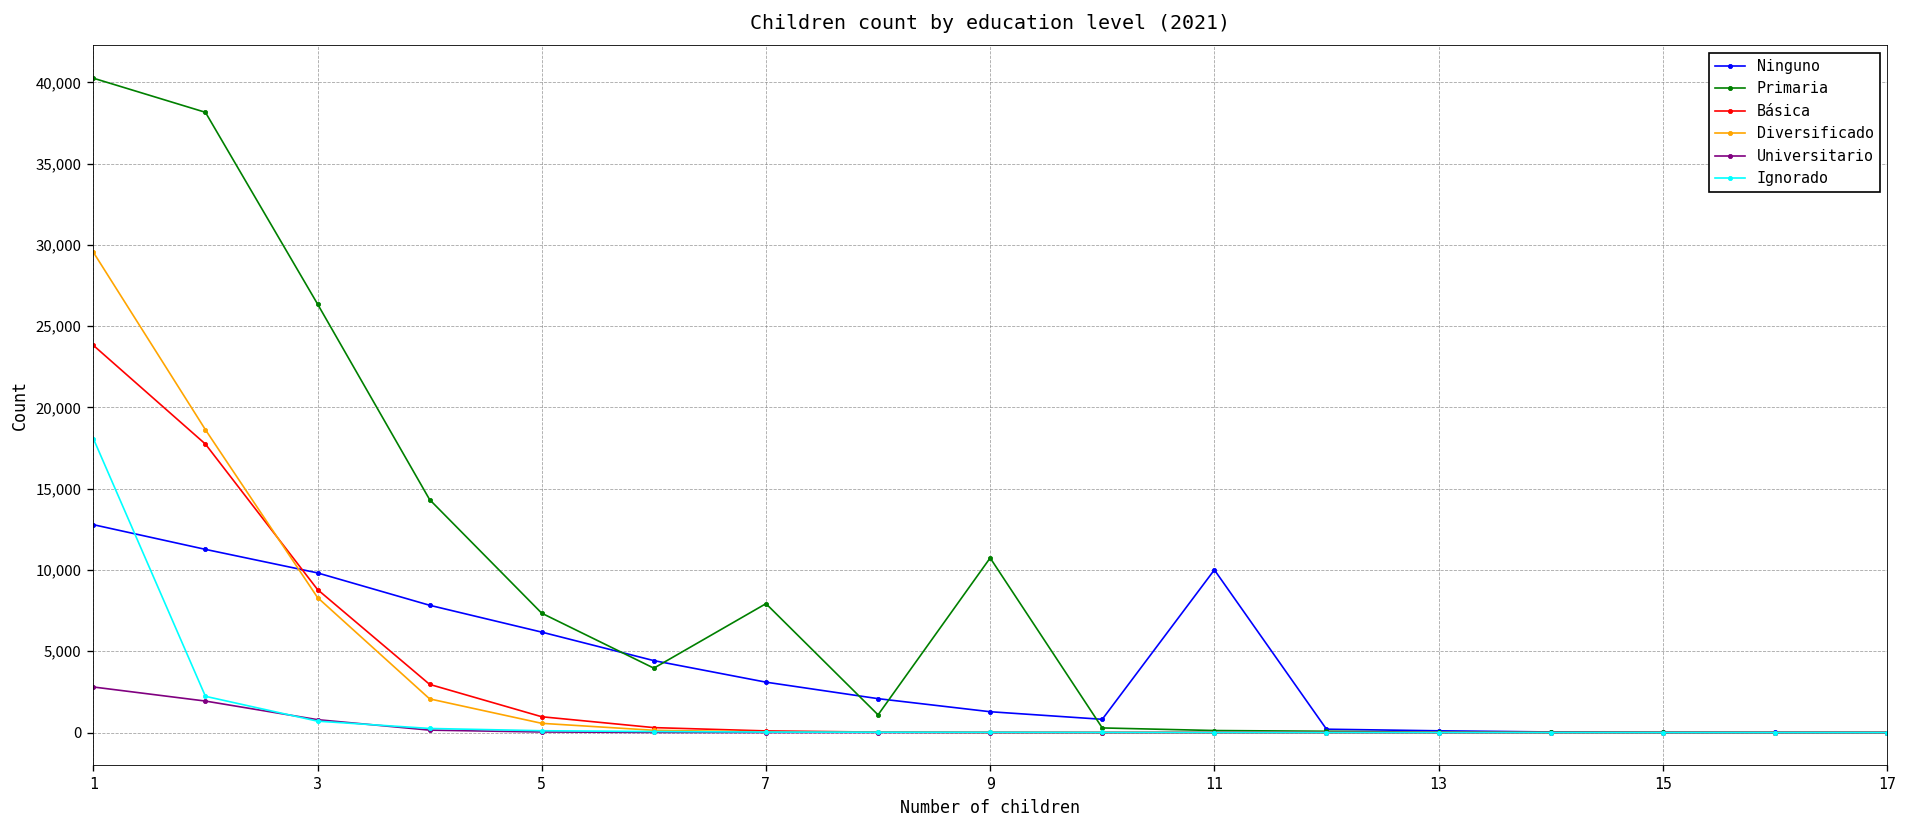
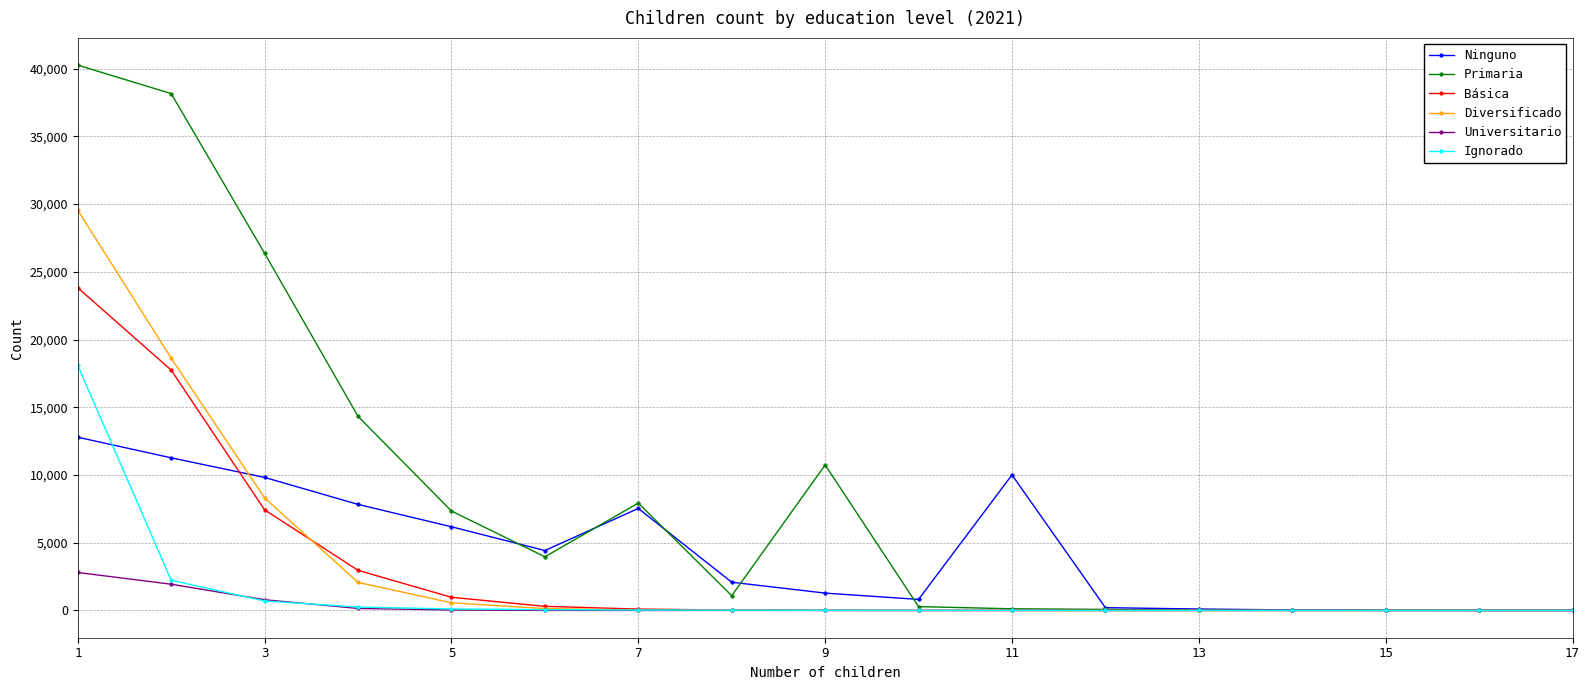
  {
    "Ninguno": {
      "1": "12,800",
      "3": "9,800",
      "5": "6,200",
-     "7": "3,100",
+     "7": "7,500",
      "9": "1,300",
      "11": "10,000"
    },
    "Primaria": {
      "1": "40,300",
      "3": "26,400",
      "5": "7,300",
      "7": "7,900",
      "9": "10,700"
    },
    "Básica": {
      "1": "23,800",
-     "3": "8,800",
+     "3": "7,400",
      "5": "1,000"
    },
    "Diversificado": {
      "1": "29,600",
      "3": "8,300",
      "5": "600"
    },
    "Universitario": {
      "1": "2,800"
    },
    "Ignorado": {
      "1": "18,100"
    }
  }
